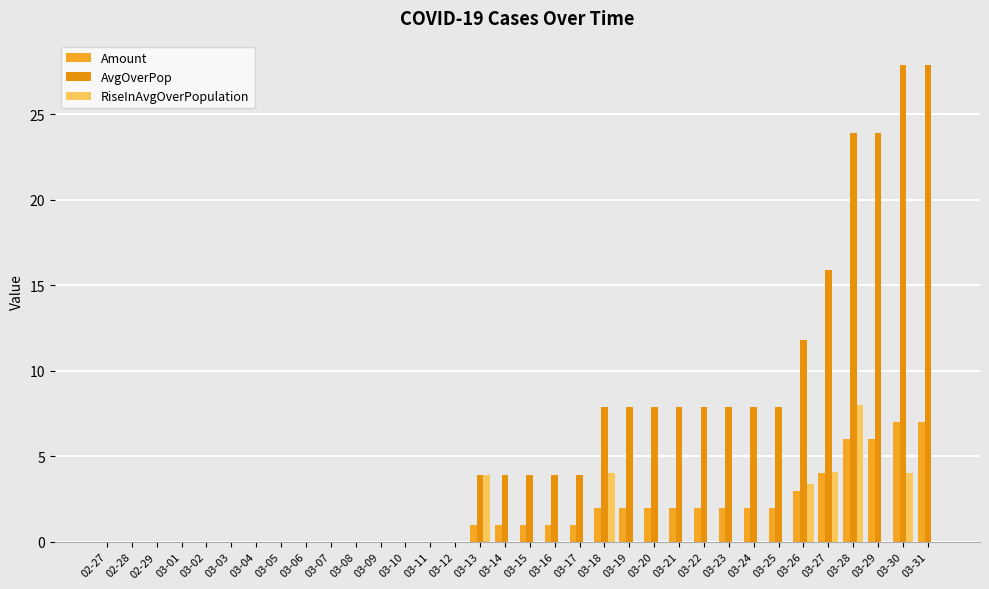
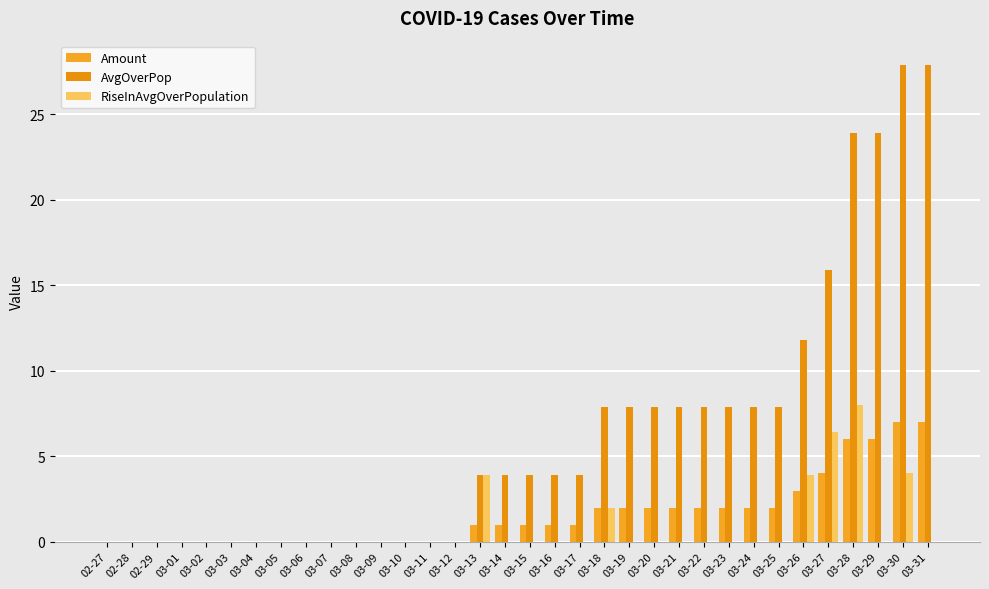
  {
    "RiseInAvgOverPopulation": {
      "02-27": 0.0,
      "02-28": 0.0,
      "02-29": 0.0,
      "03-01": 0.0,
      "03-02": 0.0,
      "03-03": 0.0,
      "03-04": 0.0,
      "03-05": 0.0,
      "03-06": 0.0,
      "03-07": 0.0,
      "03-08": 0.0,
      "03-09": 0.0,
      "03-10": 0.0,
      "03-11": 0.0,
      "03-12": 0.0,
      "03-13": 3.9,
      "03-14": 0.0,
      "03-15": 0.0,
      "03-16": 0.0,
      "03-17": 0.0,
-     "03-18": 4,
+     "03-18": 2,
      "03-19": 0.0,
      "03-20": 0.0,
      "03-21": 0.0,
      "03-22": 0.0,
      "03-23": 0.0,
      "03-24": 0.0,
      "03-25": 0.0,
-     "03-26": 3.4,
-     "03-27": 4.1,
+     "03-26": 3.9,
+     "03-27": 6.4,
      "03-28": 8.0,
      "03-29": 0.0,
      "03-30": 4.0,
      "03-31": 0.0
    }
  }
